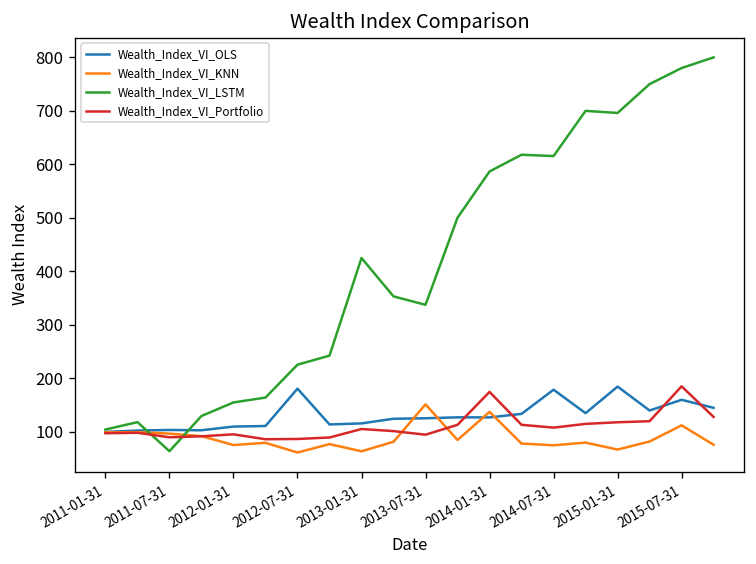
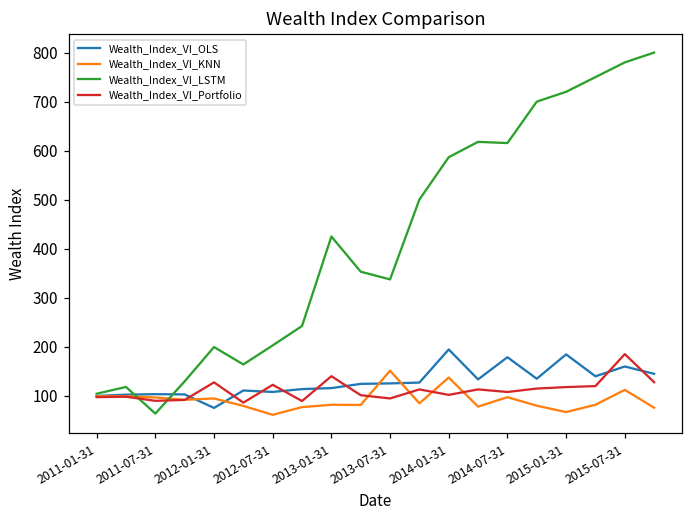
  {
    "Wealth_Index_VI_OLS": {
      "2011-07-31": 100,
-     "2012-01-31": 110,
-     "2012-07-31": 180,
+     "2012-01-31": 80,
+     "2012-07-31": 110,
      "2013-01-31": 120,
      "2013-07-31": 130,
-     "2014-01-31": 130,
+     "2014-01-31": 190,
      "2014-07-31": 180,
      "2015-01-31": 180,
      "2015-07-31": 160
    },
    "Wealth_Index_VI_KNN": {
      "2011-07-31": 100,
-     "2012-01-31": 80,
+     "2012-01-31": 90,
      "2012-07-31": 60,
-     "2013-01-31": 60,
+     "2013-01-31": 80,
      "2013-07-31": 150,
      "2014-01-31": 140,
-     "2014-07-31": 80,
+     "2014-07-31": 100,
      "2015-01-31": 70,
      "2015-07-31": 110
    },
    "Wealth_Index_VI_LSTM": {
      "2011-07-31": 60,
-     "2012-01-31": 160,
-     "2012-07-31": 230,
+     "2012-01-31": 200,
+     "2012-07-31": 200,
      "2013-01-31": 430,
      "2013-07-31": 340,
      "2014-01-31": 590,
      "2014-07-31": 620,
-     "2015-01-31": 700,
+     "2015-01-31": 720,
      "2015-07-31": 780
    },
    "Wealth_Index_VI_Portfolio": {
      "2011-07-31": 90,
-     "2012-01-31": 100,
-     "2012-07-31": 90,
-     "2013-01-31": 110,
+     "2012-01-31": 130,
+     "2012-07-31": 120,
+     "2013-01-31": 140,
      "2013-07-31": 90,
-     "2014-01-31": 170,
+     "2014-01-31": 100,
      "2014-07-31": 110,
      "2015-01-31": 120,
      "2015-07-31": 190
    }
  }
